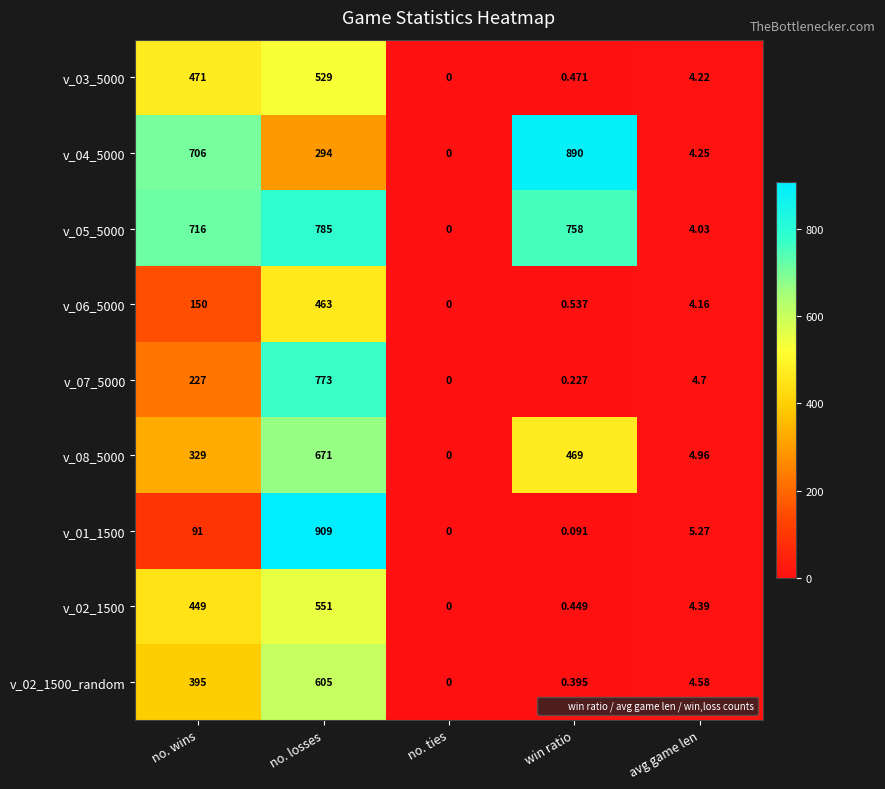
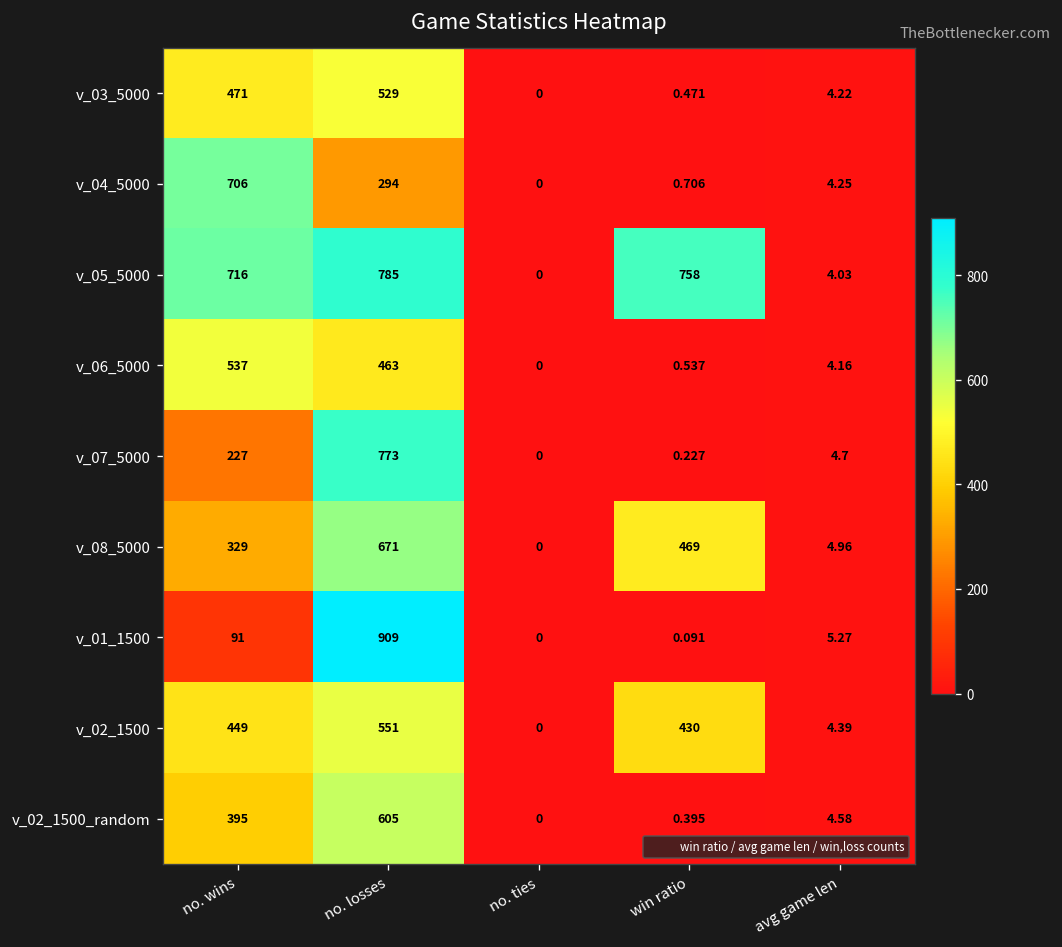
  {
    "v_03_5000": {
      "no. wins": 471,
      "no. losses": 529,
      "no. ties": 0,
      "win ratio": 0.471,
      "avg game len": 4.22
    },
    "v_04_5000": {
      "no. wins": 706,
      "no. losses": 294,
      "no. ties": 0,
-     "win ratio": 890,
+     "win ratio": 0.706,
      "avg game len": 4.25
    },
    "v_05_5000": {
      "no. wins": 716,
      "no. losses": 785,
      "no. ties": 0,
      "win ratio": 758,
      "avg game len": 4.03
    },
    "v_06_5000": {
-     "no. wins": 150,
+     "no. wins": 537,
      "no. losses": 463,
      "no. ties": 0,
      "win ratio": 0.537,
      "avg game len": 4.16
    },
    "v_07_5000": {
      "no. wins": 227,
      "no. losses": 773,
      "no. ties": 0,
      "win ratio": 0.227,
      "avg game len": 4.7
    },
    "v_08_5000": {
      "no. wins": 329,
      "no. losses": 671,
      "no. ties": 0,
      "win ratio": 469,
      "avg game len": 4.96
    },
    "v_01_1500": {
      "no. wins": 91,
      "no. losses": 909,
      "no. ties": 0,
      "win ratio": 0.091,
      "avg game len": 5.27
    },
    "v_02_1500": {
      "no. wins": 449,
      "no. losses": 551,
      "no. ties": 0,
-     "win ratio": 0.449,
+     "win ratio": 430,
      "avg game len": 4.39
    },
    "v_02_1500_random": {
      "no. wins": 395,
      "no. losses": 605,
      "no. ties": 0,
      "win ratio": 0.395,
      "avg game len": 4.58
    }
  }
